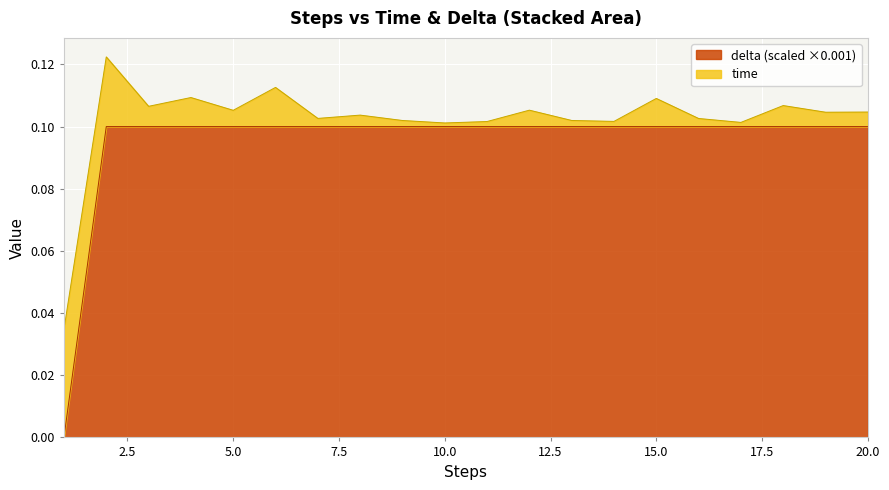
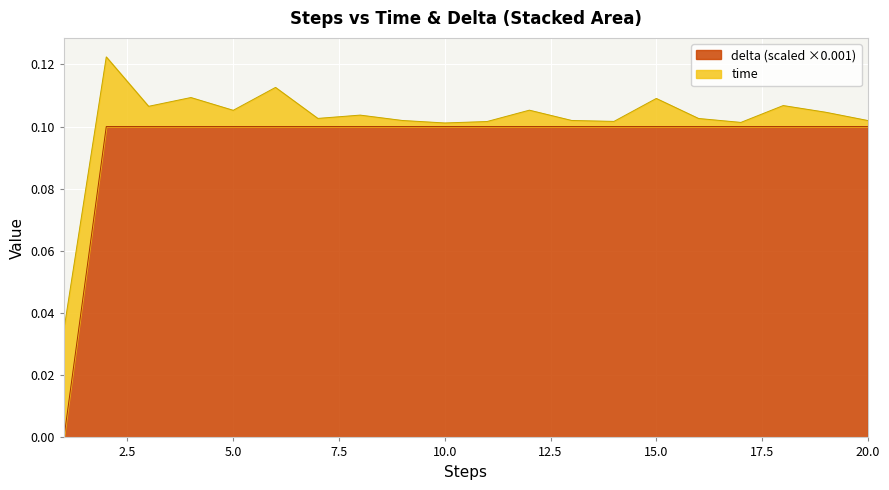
  {
    "delta (scaled ×0.001)": {
      "5.0": 0.100,
      "10.0": 0.100,
      "15.0": 0.100,
      "20.0": 0.100
    },
    "time": {
      "5.0": 0.005,
      "10.0": 0.001,
      "15.0": 0.009,
-     "20.0": 0.005
+     "20.0": 0.002
    }
  }
